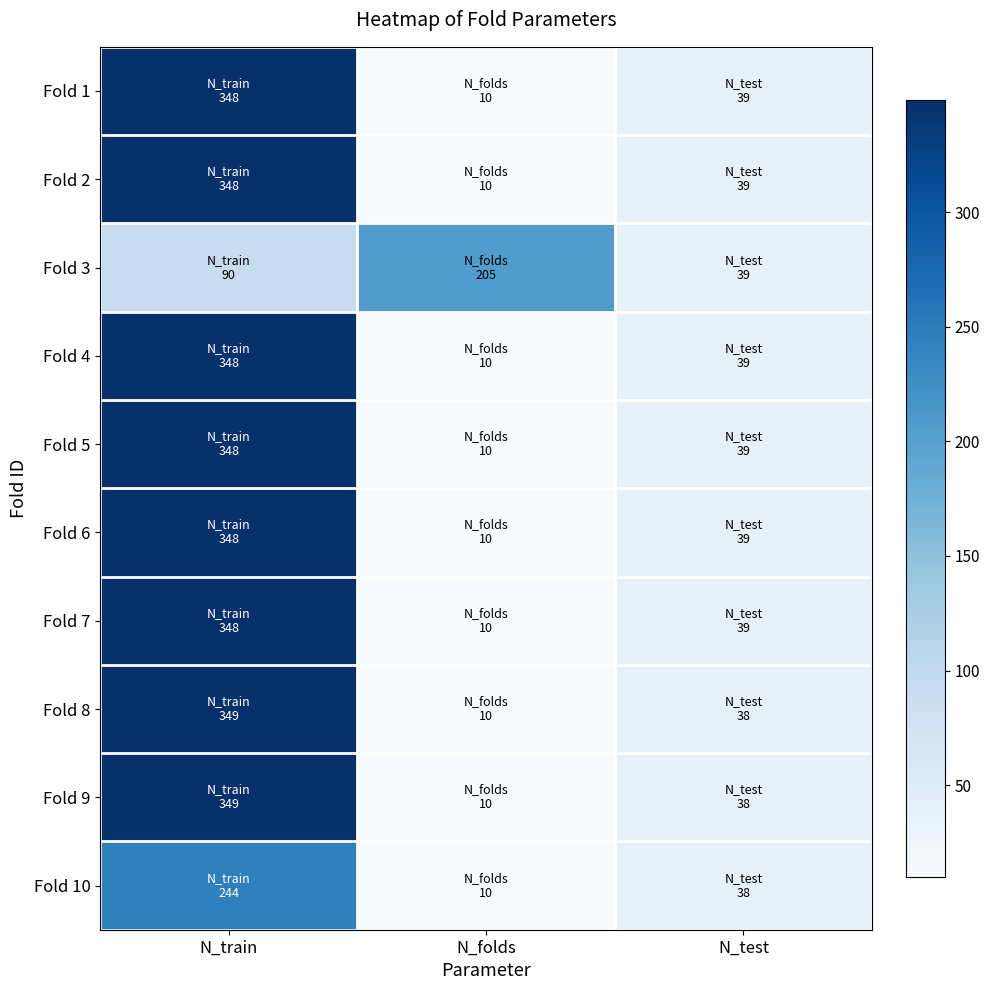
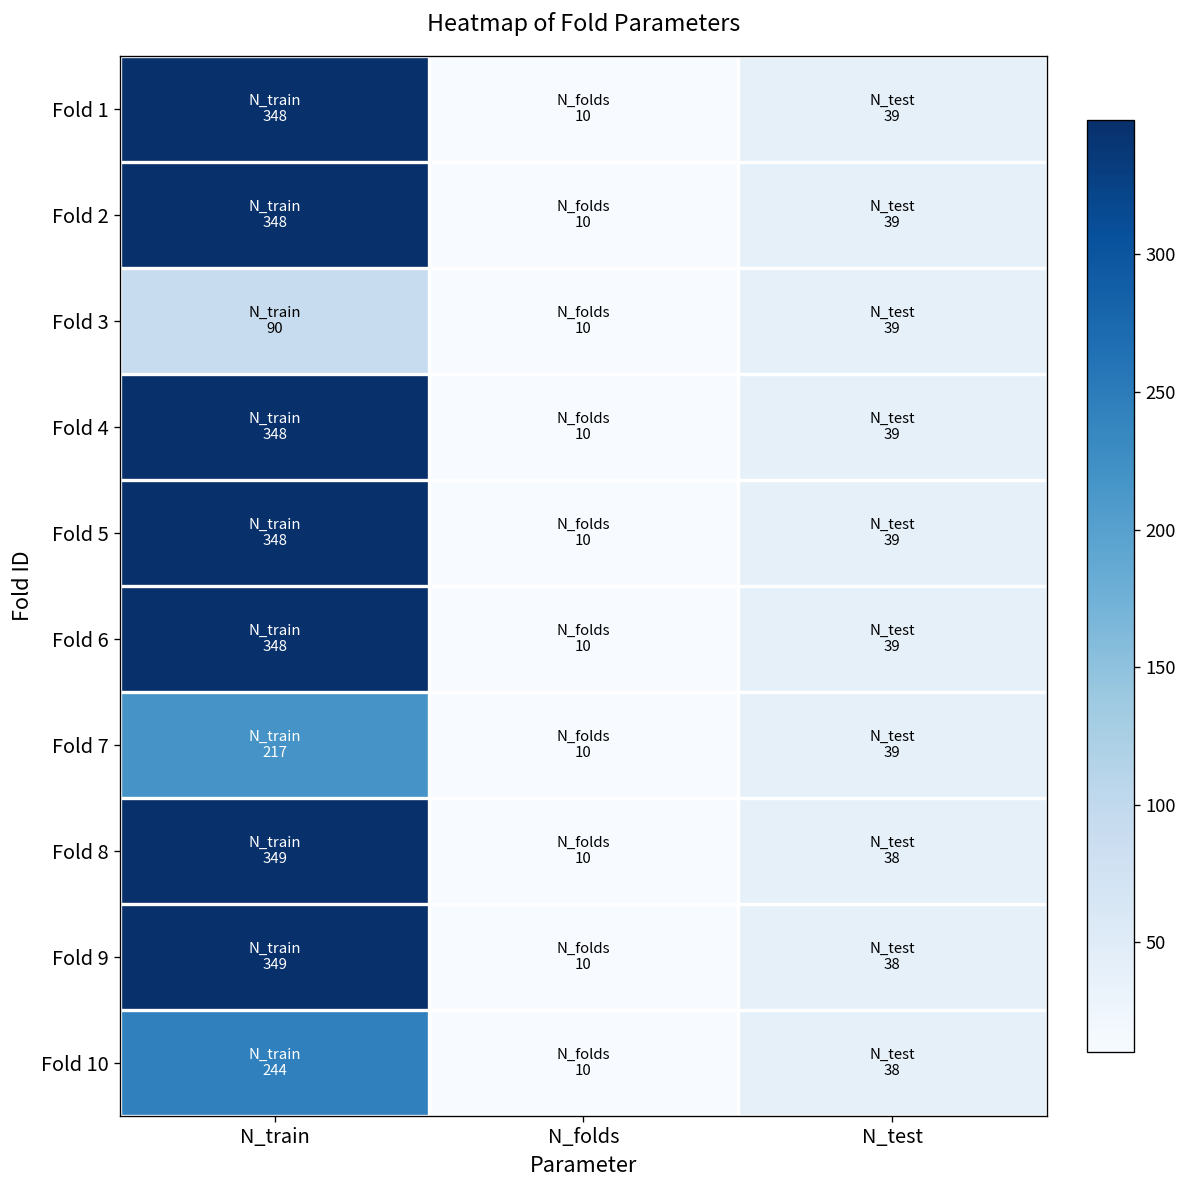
  {
    "Fold 1": {
      "N_train": 348,
      "N_folds": 10,
      "N_test": 39
    },
    "Fold 2": {
      "N_train": 348,
      "N_folds": 10,
      "N_test": 39
    },
    "Fold 3": {
      "N_train": 90,
-     "N_folds": 205,
+     "N_folds": 10,
      "N_test": 39
    },
    "Fold 4": {
      "N_train": 348,
      "N_folds": 10,
      "N_test": 39
    },
    "Fold 5": {
      "N_train": 348,
      "N_folds": 10,
      "N_test": 39
    },
    "Fold 6": {
      "N_train": 348,
      "N_folds": 10,
      "N_test": 39
    },
    "Fold 7": {
-     "N_train": 348,
+     "N_train": 217,
      "N_folds": 10,
      "N_test": 39
    },
    "Fold 8": {
      "N_train": 349,
      "N_folds": 10,
      "N_test": 38
    },
    "Fold 9": {
      "N_train": 349,
      "N_folds": 10,
      "N_test": 38
    },
    "Fold 10": {
      "N_train": 244,
      "N_folds": 10,
      "N_test": 38
    }
  }
